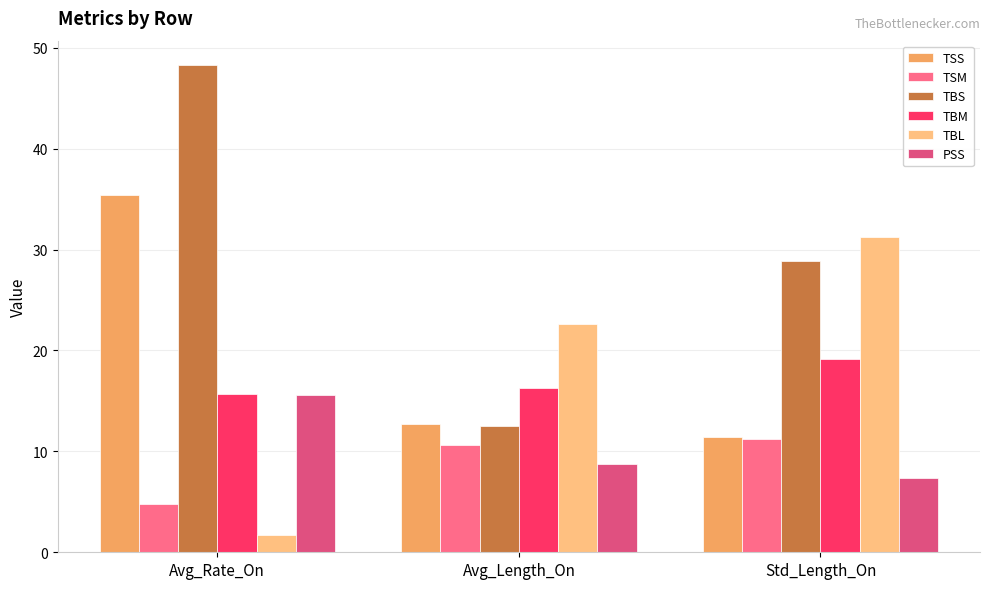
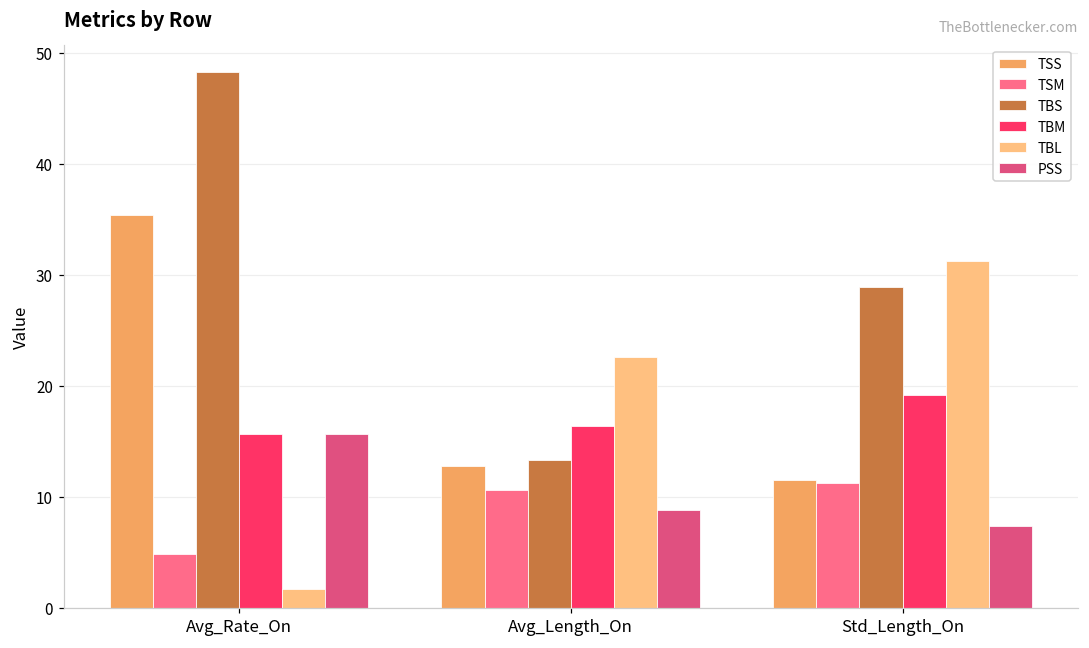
  {
    "TBS": {
      "Avg_Rate_On": 48.3,
-     "Avg_Length_On": 12.5,
+     "Avg_Length_On": 13.3,
      "Std_Length_On": 28.9
    }
  }
